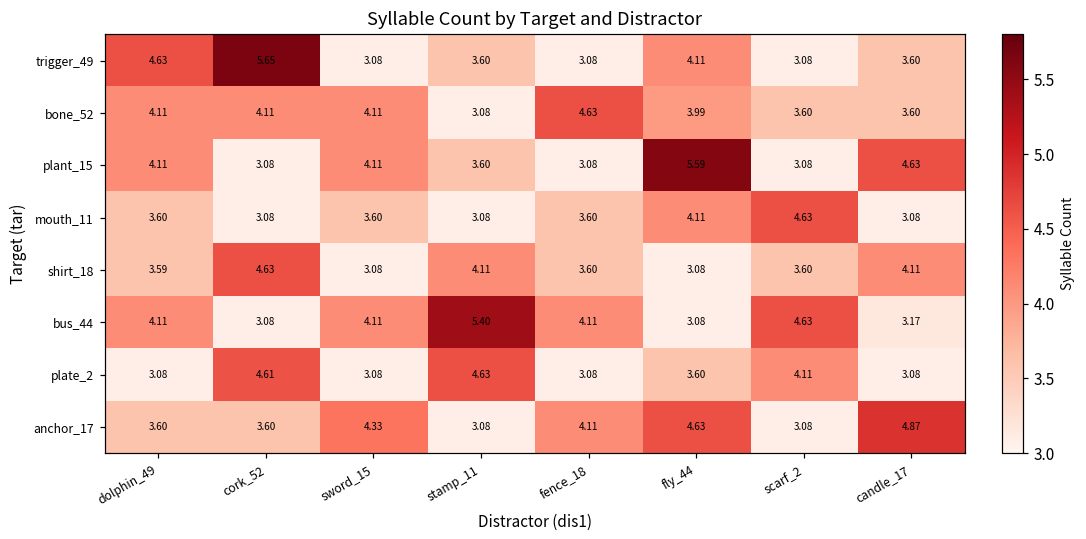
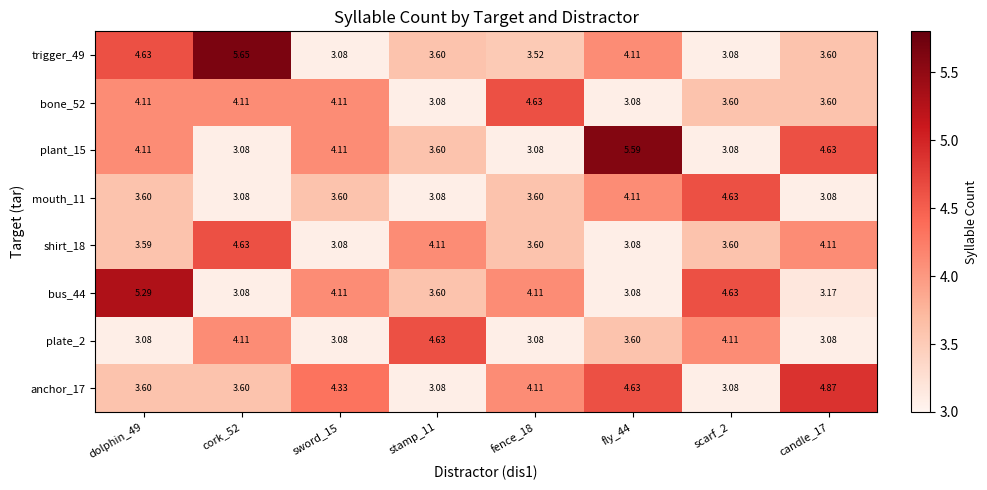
  {
    "trigger_49": {
      "dolphin_49": 4.63,
      "cork_52": 5.65,
      "sword_15": 3.08,
      "stamp_11": 3.60,
-     "fence_18": 3.08,
+     "fence_18": 3.52,
      "fly_44": 4.11,
      "scarf_2": 3.08,
      "candle_17": 3.60
    },
    "bone_52": {
      "dolphin_49": 4.11,
      "cork_52": 4.11,
      "sword_15": 4.11,
      "stamp_11": 3.08,
      "fence_18": 4.63,
-     "fly_44": 3.99,
+     "fly_44": 3.08,
      "scarf_2": 3.60,
      "candle_17": 3.60
    },
    "plant_15": {
      "dolphin_49": 4.11,
      "cork_52": 3.08,
      "sword_15": 4.11,
      "stamp_11": 3.60,
      "fence_18": 3.08,
      "fly_44": 5.59,
      "scarf_2": 3.08,
      "candle_17": 4.63
    },
    "mouth_11": {
      "dolphin_49": 3.60,
      "cork_52": 3.08,
      "sword_15": 3.60,
      "stamp_11": 3.08,
      "fence_18": 3.60,
      "fly_44": 4.11,
      "scarf_2": 4.63,
      "candle_17": 3.08
    },
    "shirt_18": {
      "dolphin_49": 3.59,
      "cork_52": 4.63,
      "sword_15": 3.08,
      "stamp_11": 4.11,
      "fence_18": 3.60,
      "fly_44": 3.08,
      "scarf_2": 3.60,
      "candle_17": 4.11
    },
    "bus_44": {
-     "dolphin_49": 4.11,
+     "dolphin_49": 5.29,
      "cork_52": 3.08,
      "sword_15": 4.11,
-     "stamp_11": 5.40,
+     "stamp_11": 3.60,
      "fence_18": 4.11,
      "fly_44": 3.08,
      "scarf_2": 4.63,
      "candle_17": 3.17
    },
    "plate_2": {
      "dolphin_49": 3.08,
-     "cork_52": 4.61,
+     "cork_52": 4.11,
      "sword_15": 3.08,
      "stamp_11": 4.63,
      "fence_18": 3.08,
      "fly_44": 3.60,
      "scarf_2": 4.11,
      "candle_17": 3.08
    },
    "anchor_17": {
      "dolphin_49": 3.60,
      "cork_52": 3.60,
      "sword_15": 4.33,
      "stamp_11": 3.08,
      "fence_18": 4.11,
      "fly_44": 4.63,
      "scarf_2": 3.08,
      "candle_17": 4.87
    }
  }
